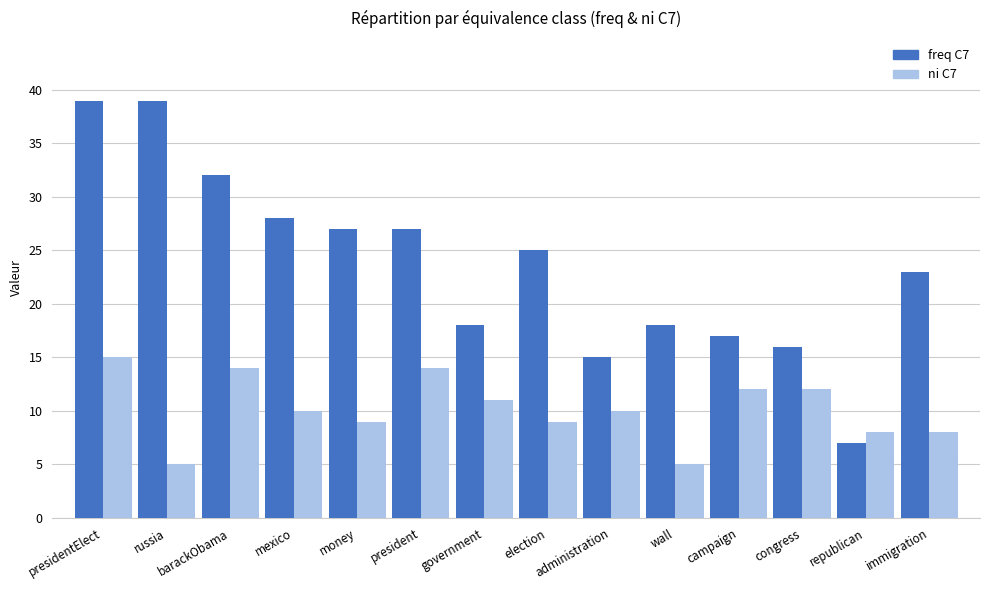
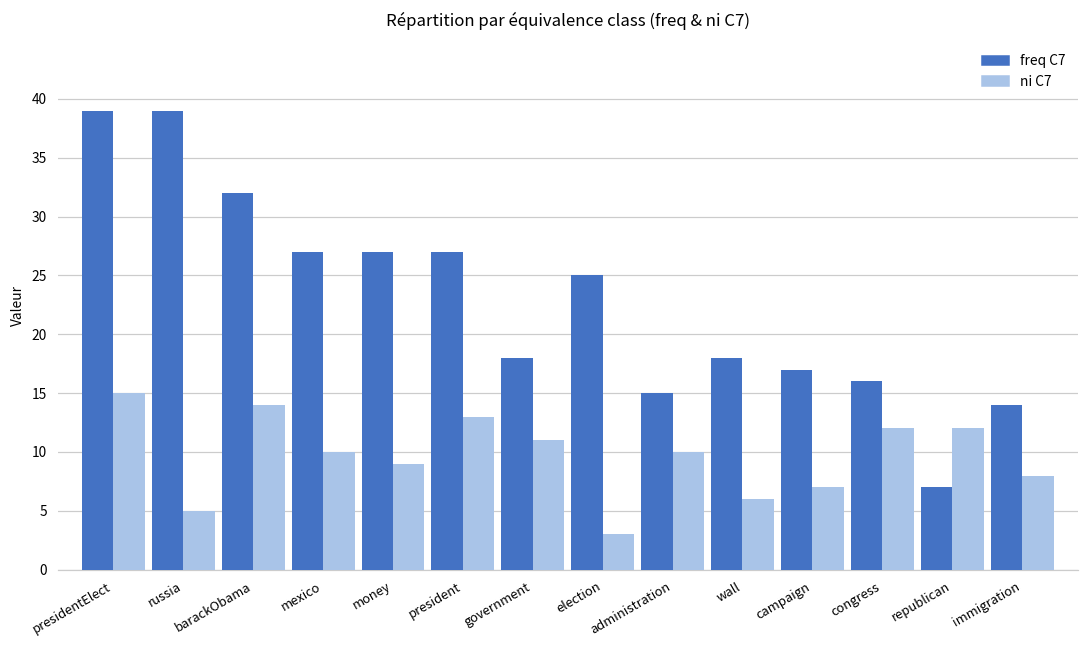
  {
    "freq C7": {
      "presidentElect": 39,
      "russia": 39,
      "barackObama": 32,
-     "mexico": 28,
+     "mexico": 27,
      "money": 27,
      "president": 27,
      "government": 18,
      "election": 25,
      "administration": 15,
      "wall": 18,
      "campaign": 17,
      "congress": 16,
      "republican": 7,
-     "immigration": 23
+     "immigration": 14
    },
    "ni C7": {
      "presidentElect": 15,
      "russia": 5,
      "barackObama": 14,
      "mexico": 10,
      "money": 9,
-     "president": 14,
+     "president": 13,
      "government": 11,
-     "election": 9,
+     "election": 3,
      "administration": 10,
-     "wall": 5,
-     "campaign": 12,
+     "wall": 6,
+     "campaign": 7,
      "congress": 12,
-     "republican": 8,
+     "republican": 12,
      "immigration": 8
    }
  }
